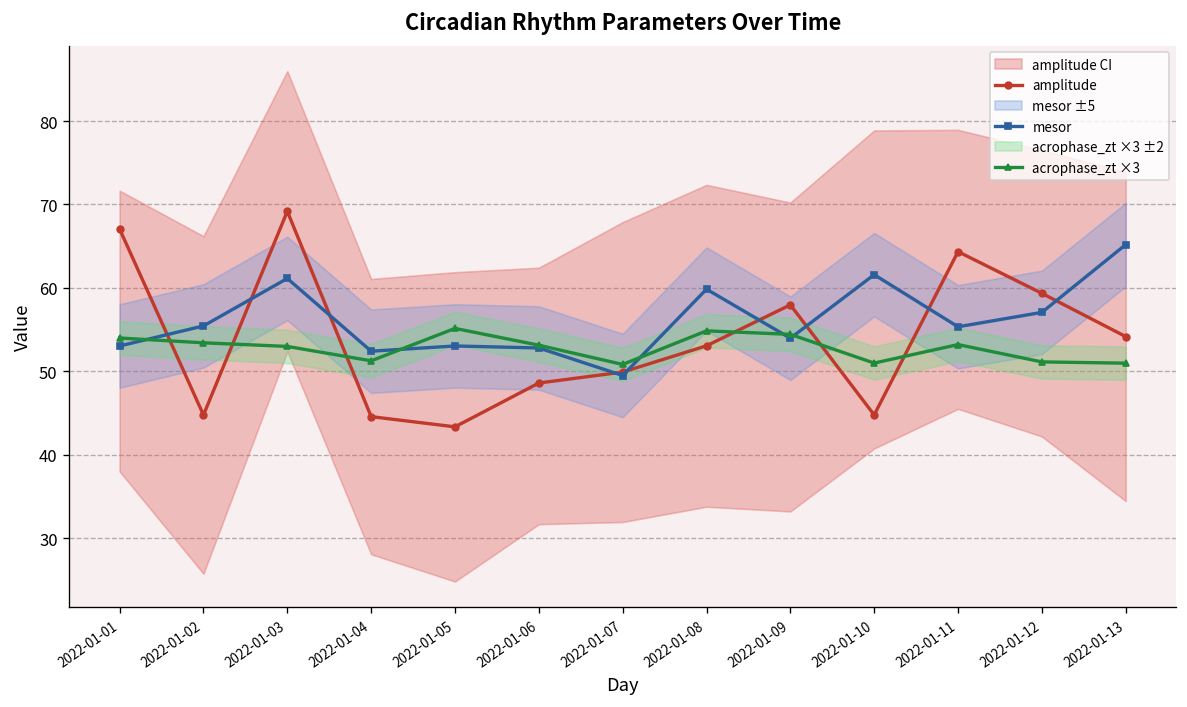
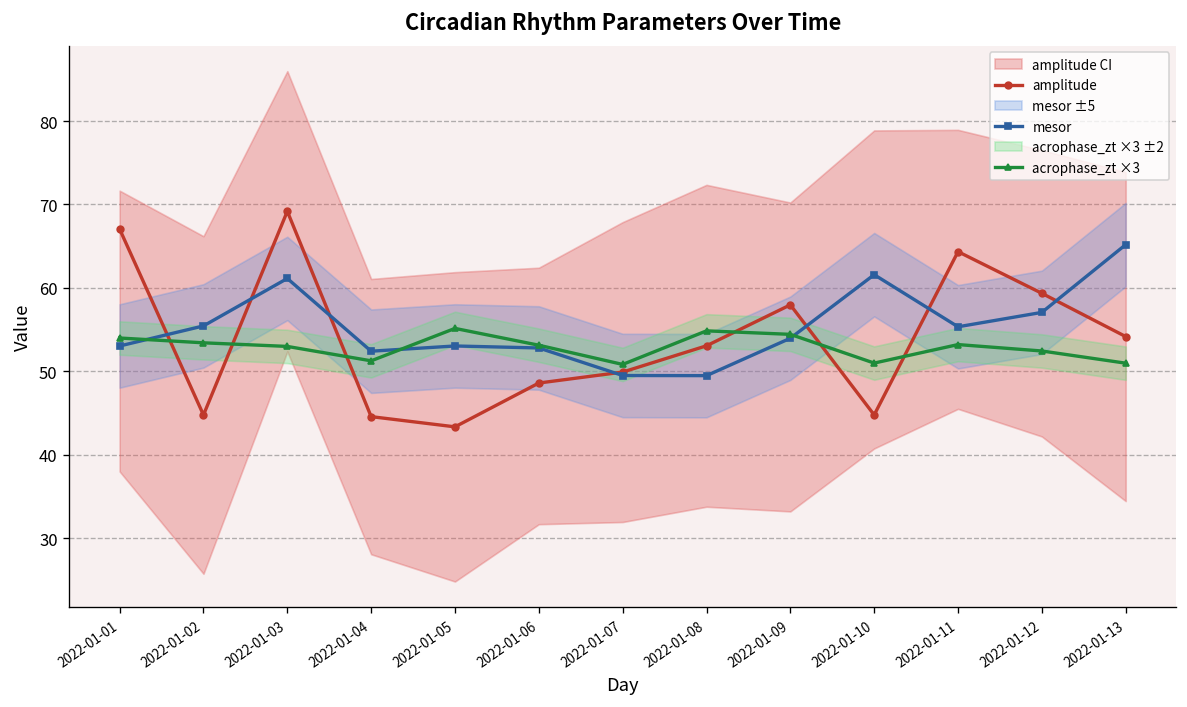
  {
    "amplitude": {
      "2022-01-01": 67,
      "2022-01-02": 45,
      "2022-01-03": 69,
      "2022-01-04": 45,
      "2022-01-05": 43,
      "2022-01-06": 49,
      "2022-01-07": 50,
      "2022-01-08": 53,
      "2022-01-09": 58,
      "2022-01-10": 45,
      "2022-01-11": 64,
      "2022-01-12": 59,
      "2022-01-13": 54
    },
    "mesor": {
      "2022-01-01": 53,
      "2022-01-03": 61,
      "2022-01-04": 52,
      "2022-01-05": 53,
      "2022-01-07": 49,
-     "2022-01-08": 60,
+     "2022-01-08": 49,
      "2022-01-09": 54,
      "2022-01-10": 62,
      "2022-01-12": 57,
      "2022-01-13": 65
    },
    "acrophase_zt ×3": {
      "2022-01-01": 54,
      "2022-01-02": 53,
      "2022-01-03": 53,
      "2022-01-04": 51,
      "2022-01-05": 55,
      "2022-01-07": 51,
      "2022-01-08": 55,
      "2022-01-09": 54,
      "2022-01-10": 51,
      "2022-01-11": 53,
-     "2022-01-12": 51,
+     "2022-01-12": 52,
      "2022-01-13": 51
    }
  }
